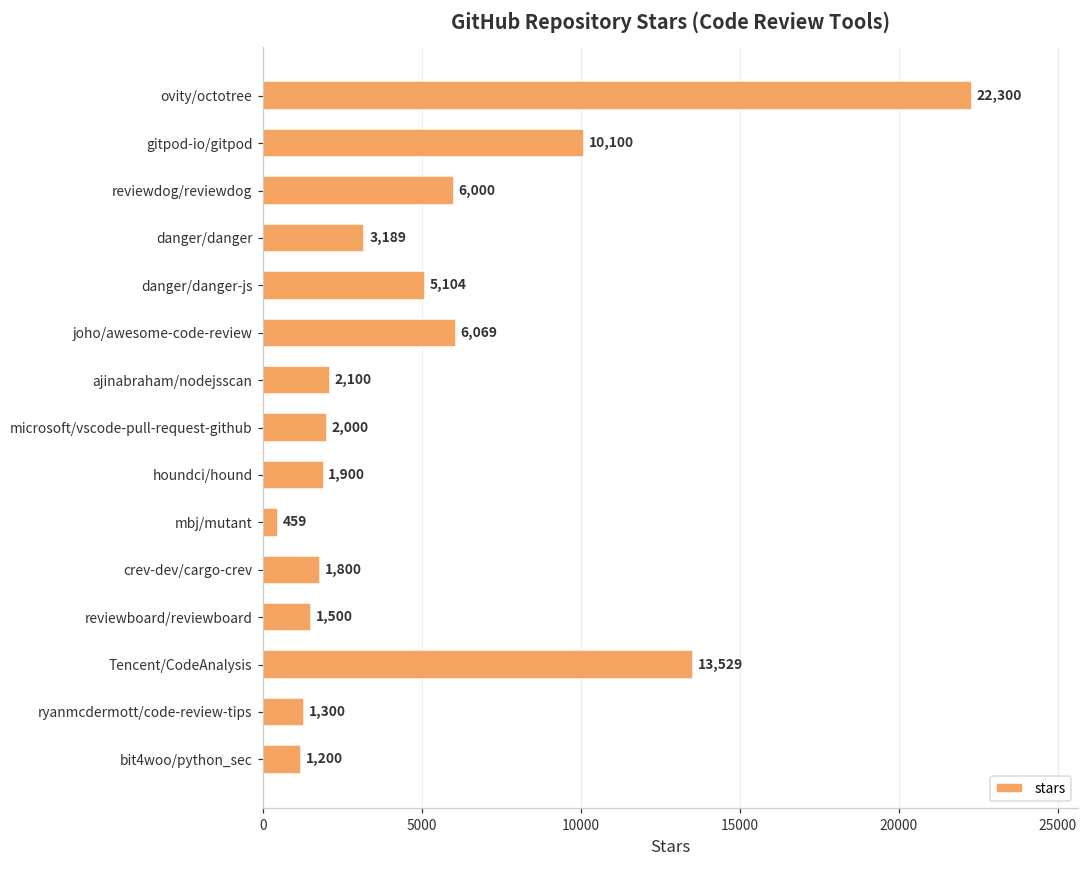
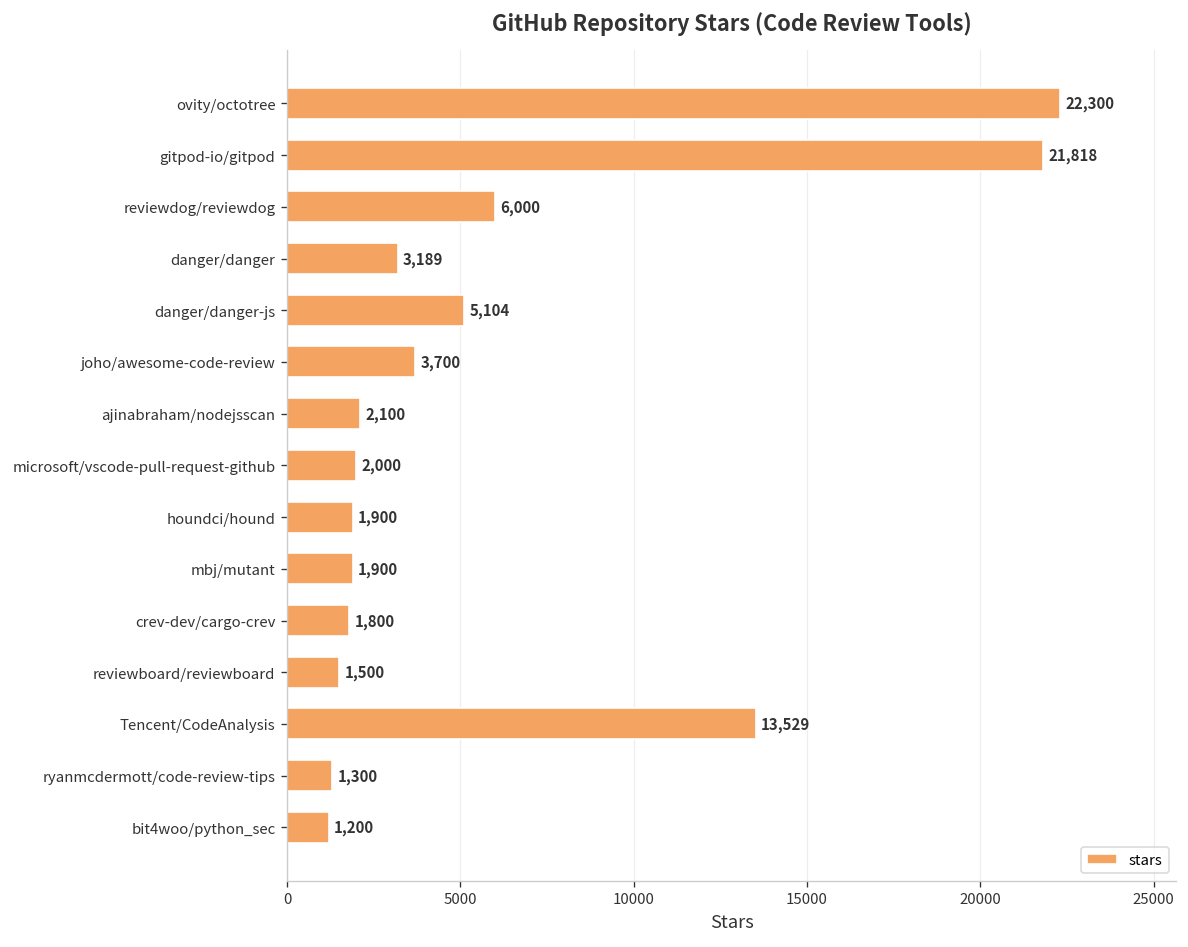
  {
    "ovity/octotree": "22,300",
-   "gitpod-io/gitpod": "10,100",
+   "gitpod-io/gitpod": "21,818",
    "reviewdog/reviewdog": "6,000",
    "danger/danger": "3,189",
    "danger/danger-js": "5,104",
-   "joho/awesome-code-review": "6,069",
+   "joho/awesome-code-review": "3,700",
    "ajinabraham/nodejsscan": "2,100",
    "microsoft/vscode-pull-request-github": "2,000",
    "houndci/hound": "1,900",
-   "mbj/mutant": "459",
+   "mbj/mutant": "1,900",
    "crev-dev/cargo-crev": "1,800",
    "reviewboard/reviewboard": "1,500",
    "Tencent/CodeAnalysis": "13,529",
    "ryanmcdermott/code-review-tips": "1,300",
    "bit4woo/python_sec": "1,200"
  }
